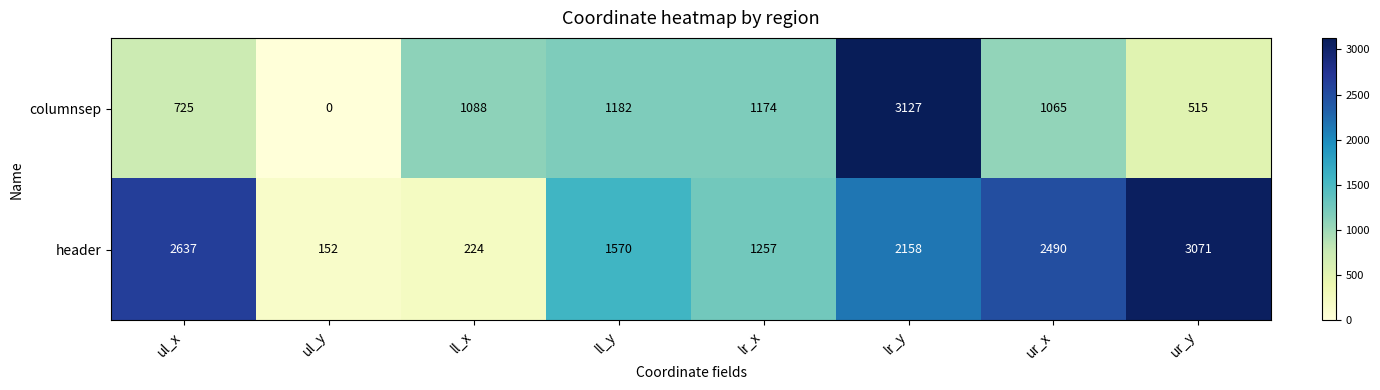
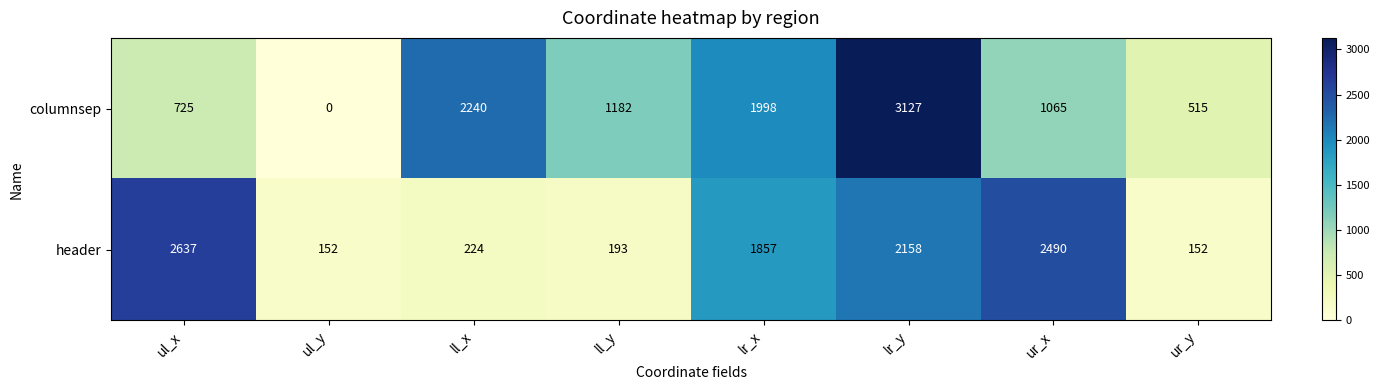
  {
    "columnsep": {
      "ul_x": 725,
      "ul_y": 0,
-     "ll_x": 1088,
+     "ll_x": 2240,
      "ll_y": 1182,
-     "lr_x": 1174,
+     "lr_x": 1998,
      "lr_y": 3127,
      "ur_x": 1065,
      "ur_y": 515
    },
    "header": {
      "ul_x": 2637,
      "ul_y": 152,
      "ll_x": 224,
-     "ll_y": 1570,
-     "lr_x": 1257,
+     "ll_y": 193,
+     "lr_x": 1857,
      "lr_y": 2158,
      "ur_x": 2490,
-     "ur_y": 3071
+     "ur_y": 152
    }
  }
